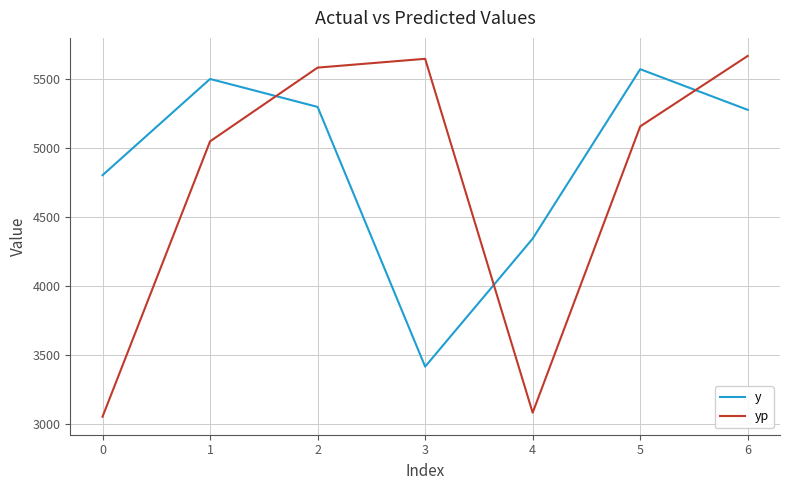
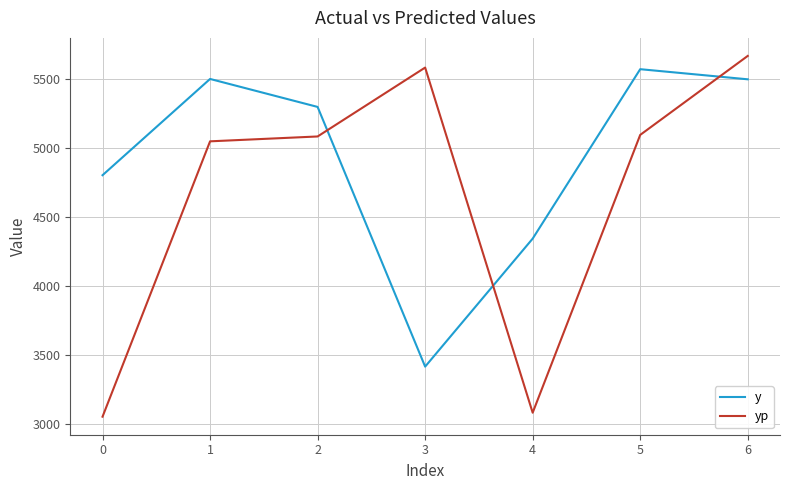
  {
    "y": {
      "0": 4800,
      "1": 5500,
      "2": 5300,
      "3": 3410,
      "4": 4340,
      "5": 5570,
-     "6": 5280
+     "6": 5500
    },
    "yp": {
      "0": 3050,
      "1": 5050,
-     "2": 5590,
-     "3": 5650,
+     "2": 5090,
+     "3": 5590,
      "4": 3080,
-     "5": 5160,
+     "5": 5100,
      "6": 5670
    }
  }
